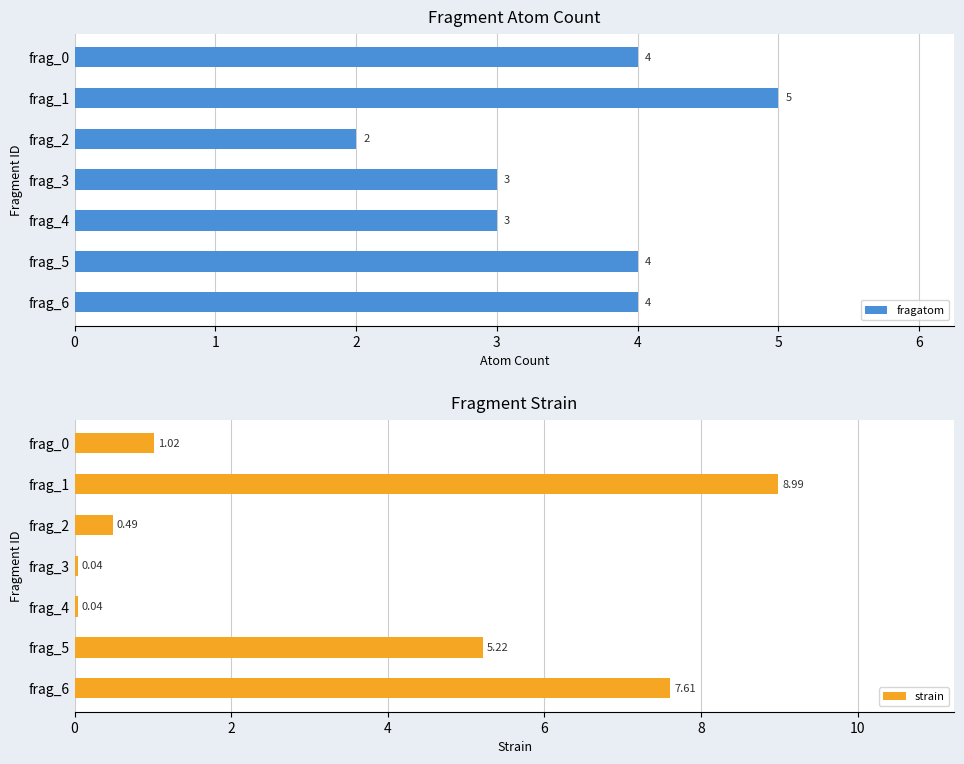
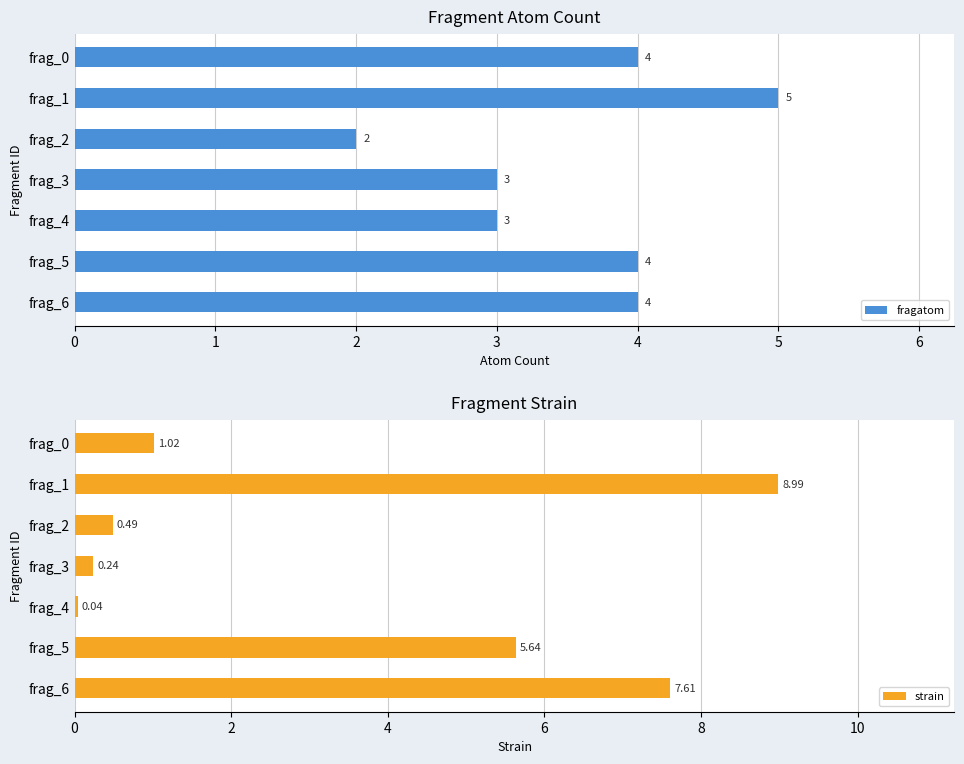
  {
    "Fragment Atom Count": {
      "frag_0": 4,
      "frag_1": 5,
      "frag_2": 2,
      "frag_3": 3,
      "frag_4": 3,
      "frag_5": 4,
      "frag_6": 4
    },
    "Fragment Strain": {
      "frag_0": 1.02,
      "frag_1": 8.99,
      "frag_2": 0.49,
-     "frag_3": 0.04,
+     "frag_3": 0.24,
      "frag_4": 0.04,
-     "frag_5": 5.22,
+     "frag_5": 5.64,
      "frag_6": 7.61
    }
  }
